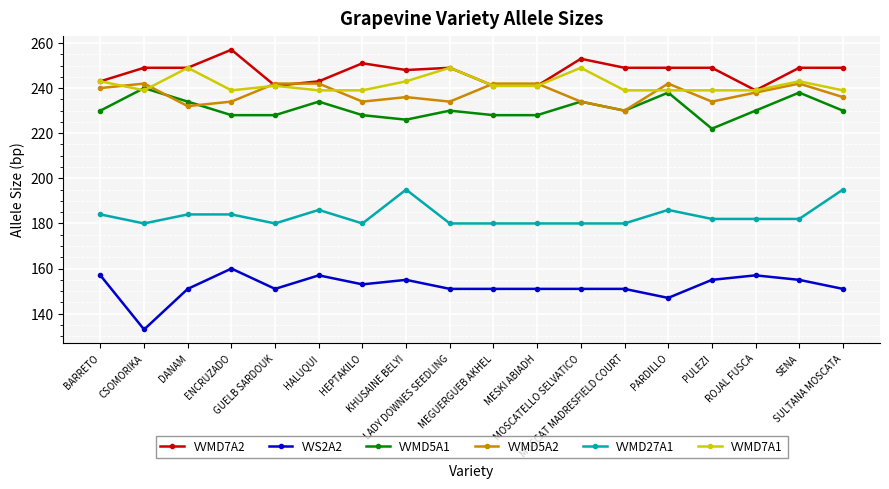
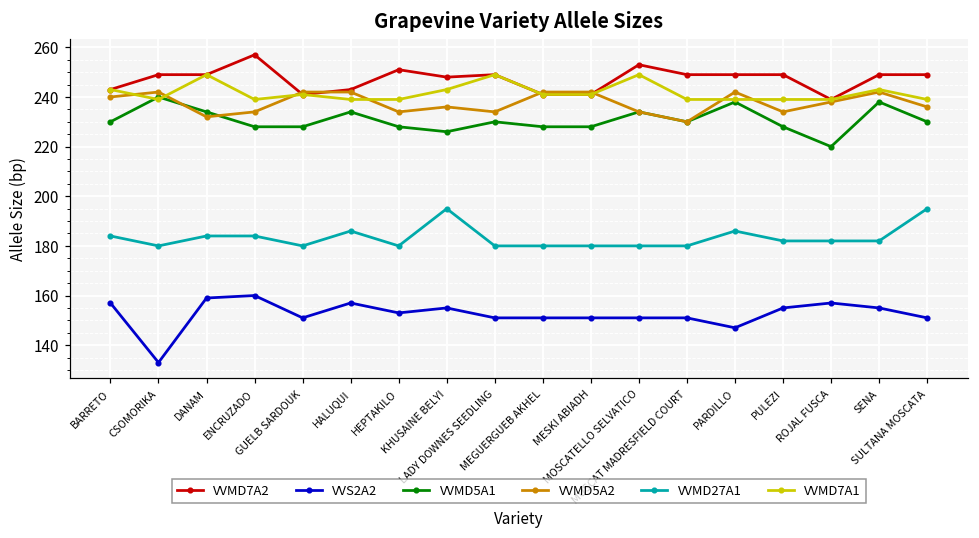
  {
    "VVMD7A2": {
      "CSOMORIKA": 249,
      "ENCRUZADO": 257,
      "HEPTAKILO": 251,
      "KHUSAINE BELYI": 248,
      "MOSCATELLO SELVATICO": 253,
      "MUSCAT MADRESFIELD COURT": 249,
      "PARDILLO": 249,
      "PULEZI": 249,
      "SENA": 249,
      "SULTANA MOSCATA": 249
    },
    "VVS2A2": {
      "BARRETO": 157,
      "CSOMORIKA": 133,
-     "DANAM": 151,
+     "DANAM": 159,
      "ENCRUZADO": 160,
      "GUELB SARDOUK": 151,
      "HALUQUI": 157,
      "HEPTAKILO": 153,
      "KHUSAINE BELYI": 155,
      "LADY DOWNES SEEDLING": 151,
      "MEGUERGUEB AKHEL": 151,
      "MESKI ABIADH": 151,
      "MOSCATELLO SELVATICO": 151,
      "MUSCAT MADRESFIELD COURT": 151,
      "PARDILLO": 147,
      "PULEZI": 155,
      "ROJAL FUSCA": 157,
      "SENA": 155,
      "SULTANA MOSCATA": 151
    },
    "VVMD5A1": {
      "BARRETO": 230,
      "DANAM": 234,
      "ENCRUZADO": 228,
      "GUELB SARDOUK": 228,
      "HALUQUI": 234,
      "HEPTAKILO": 228,
      "KHUSAINE BELYI": 226,
      "LADY DOWNES SEEDLING": 230,
      "MEGUERGUEB AKHEL": 228,
      "MESKI ABIADH": 228,
-     "PULEZI": 222,
-     "ROJAL FUSCA": 230,
+     "PULEZI": 228,
+     "ROJAL FUSCA": 220,
      "SENA": 238,
      "SULTANA MOSCATA": 230
    },
    "VVMD5A2": {
      "BARRETO": 240,
      "CSOMORIKA": 242,
      "DANAM": 232,
      "ENCRUZADO": 234,
      "HEPTAKILO": 234,
      "KHUSAINE BELYI": 236,
      "LADY DOWNES SEEDLING": 234,
      "PARDILLO": 242,
      "PULEZI": 234,
      "SULTANA MOSCATA": 236
    },
    "VVMD27A1": {
      "BARRETO": 184,
      "CSOMORIKA": 180,
      "DANAM": 184,
      "ENCRUZADO": 184,
      "GUELB SARDOUK": 180,
      "HALUQUI": 186,
      "HEPTAKILO": 180,
      "KHUSAINE BELYI": 195,
      "LADY DOWNES SEEDLING": 180,
      "MEGUERGUEB AKHEL": 180,
      "MESKI ABIADH": 180,
      "MOSCATELLO SELVATICO": 180,
      "MUSCAT MADRESFIELD COURT": 180,
      "PARDILLO": 186,
      "PULEZI": 182,
      "ROJAL FUSCA": 182,
      "SENA": 182,
      "SULTANA MOSCATA": 195
    },
    "VVMD7A1": {
      "ENCRUZADO": 239,
      "HALUQUI": 239,
      "HEPTAKILO": 239,
      "KHUSAINE BELYI": 243,
      "MOSCATELLO SELVATICO": 249,
      "MUSCAT MADRESFIELD COURT": 239,
      "PULEZI": 239,
      "SULTANA MOSCATA": 239
    }
  }
